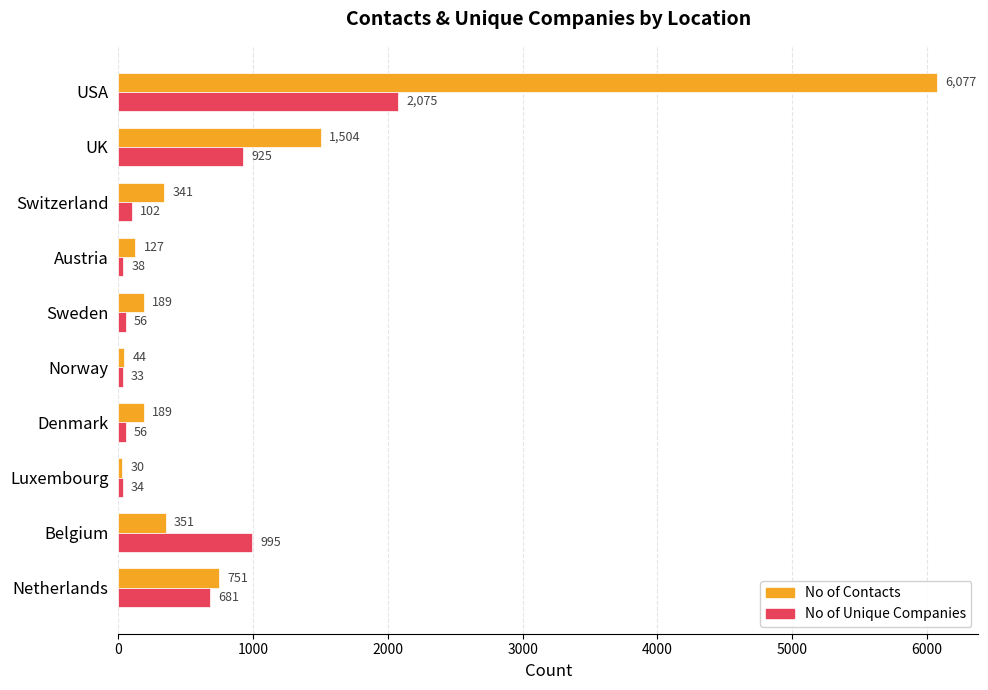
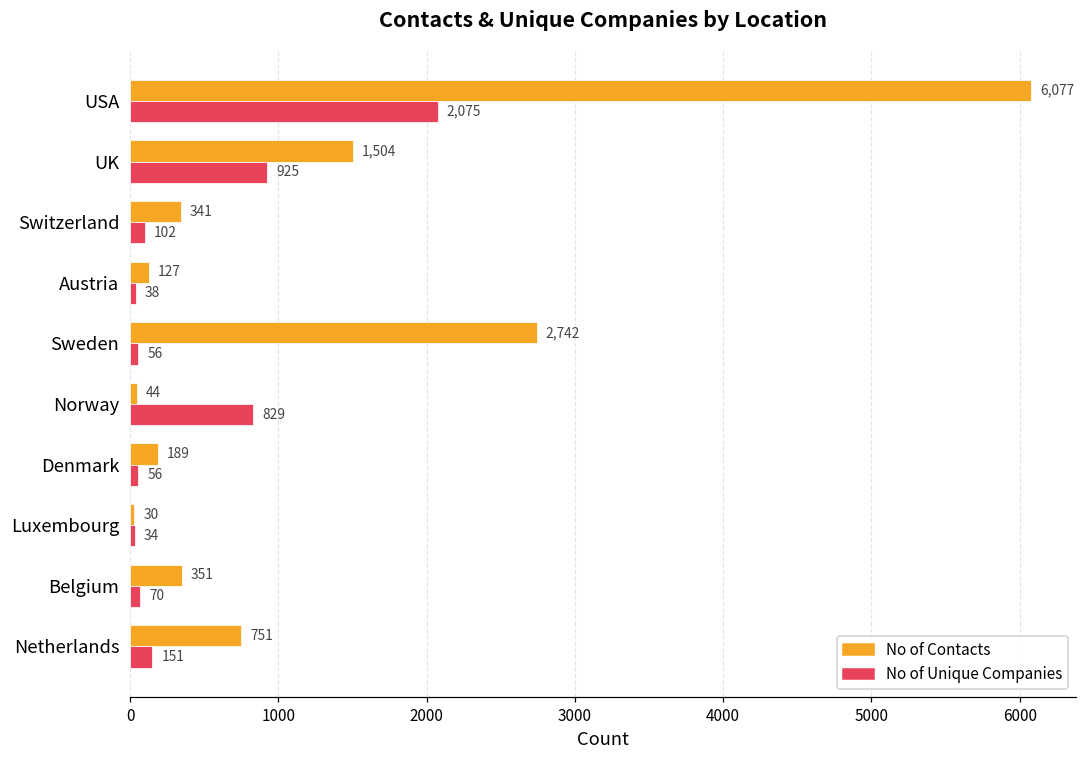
  {
    "No of Contacts": {
      "USA": "6,077",
      "UK": "1,504",
      "Switzerland": "341",
      "Austria": "127",
-     "Sweden": "189",
+     "Sweden": "2,742",
      "Norway": "44",
      "Denmark": "189",
      "Luxembourg": "30",
      "Belgium": "351",
      "Netherlands": "751"
    },
    "No of Unique Companies": {
      "USA": "2,075",
      "UK": "925",
      "Switzerland": "102",
      "Austria": "38",
      "Sweden": "56",
-     "Norway": "33",
+     "Norway": "829",
      "Denmark": "56",
      "Luxembourg": "34",
-     "Belgium": "995",
-     "Netherlands": "681"
+     "Belgium": "70",
+     "Netherlands": "151"
    }
  }
